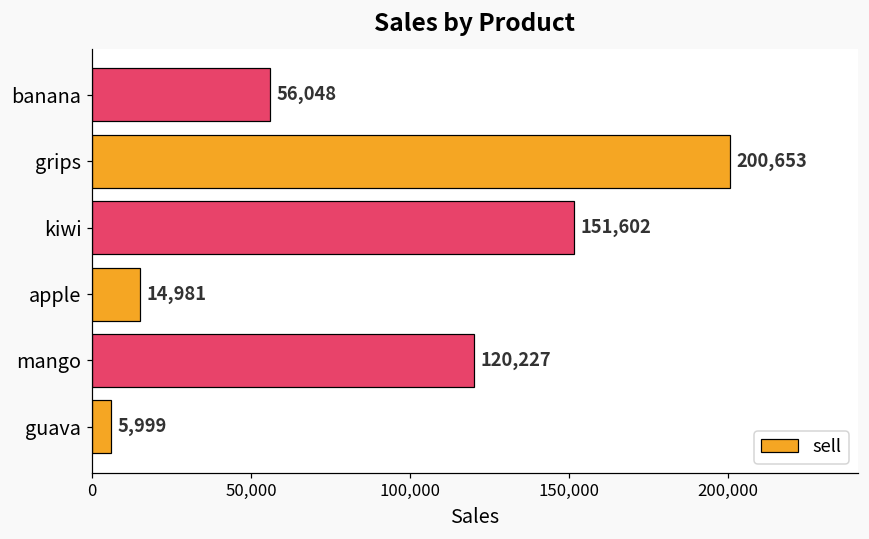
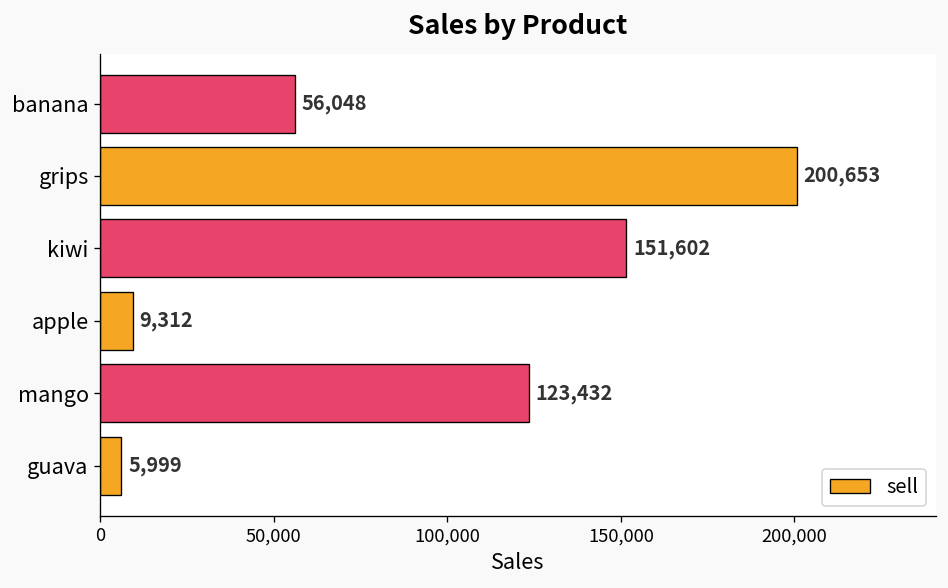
  {
    "banana": "56,048",
    "grips": "200,653",
    "kiwi": "151,602",
-   "apple": "14,981",
-   "mango": "120,227",
+   "apple": "9,312",
+   "mango": "123,432",
    "guava": "5,999"
  }
